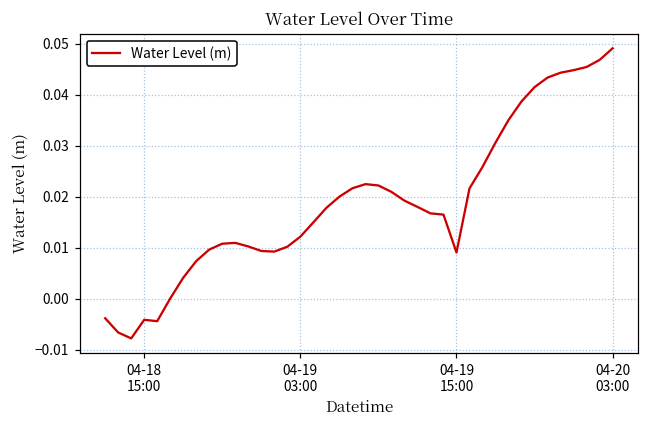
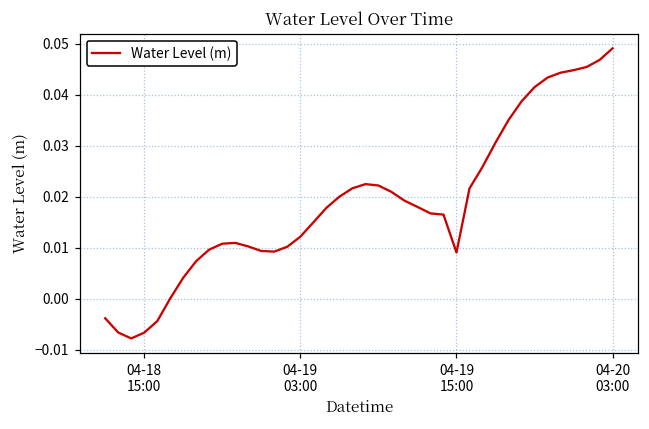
  {
-   "04-18 15:00": -0.004,
+   "04-18 15:00": -0.007,
    "04-19 03:00": 0.012,
    "04-19 15:00": 0.009,
    "04-20 03:00": 0.049
  }
